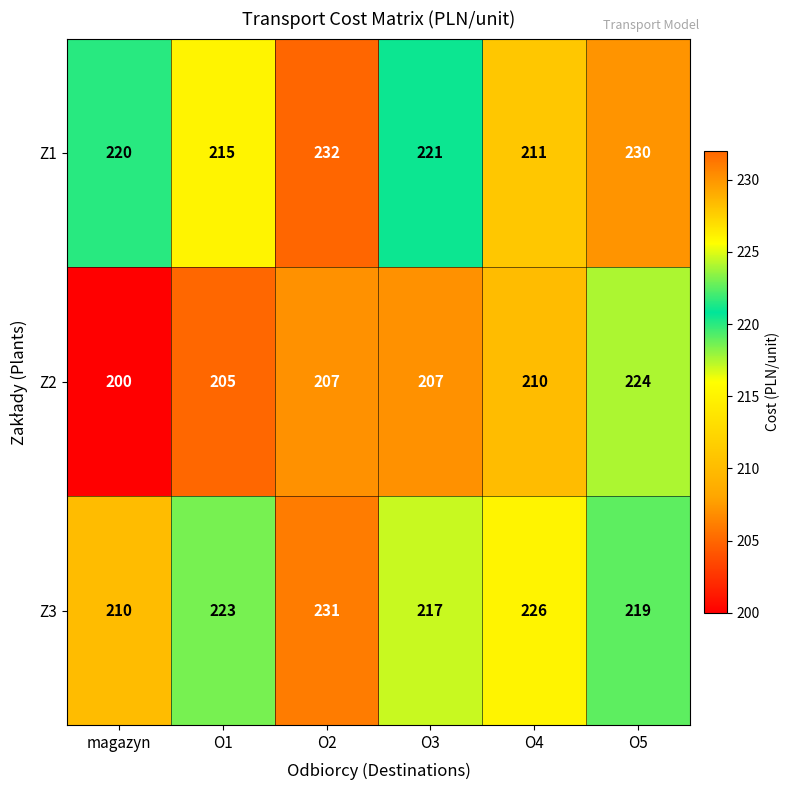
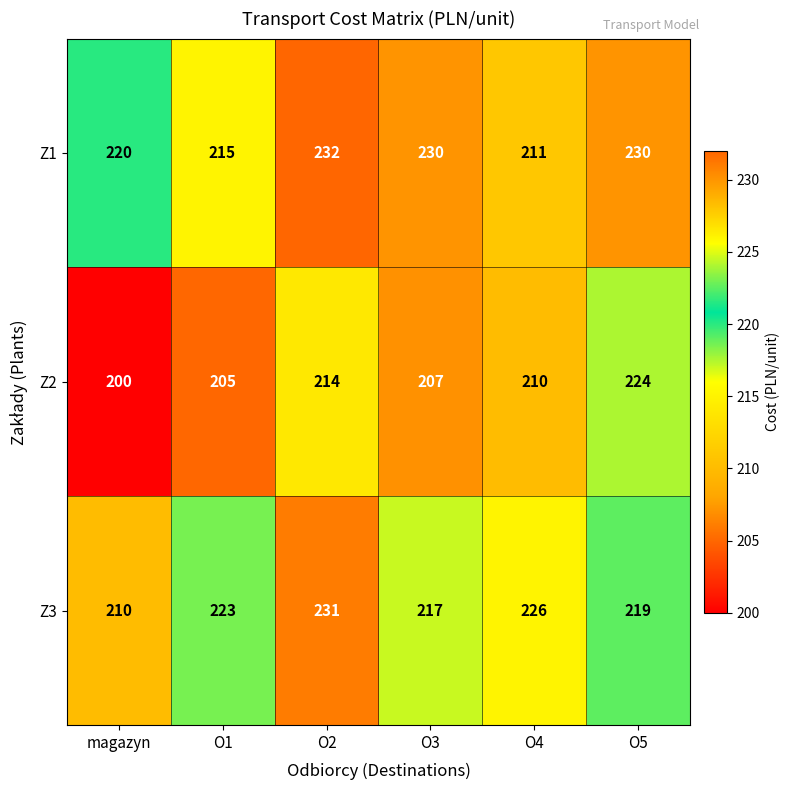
  {
    "Z1": {
      "magazyn": 220,
      "O1": 215,
      "O2": 232,
-     "O3": 221,
+     "O3": 230,
      "O4": 211,
      "O5": 230
    },
    "Z2": {
      "magazyn": 200,
      "O1": 205,
-     "O2": 207,
+     "O2": 214,
      "O3": 207,
      "O4": 210,
      "O5": 224
    },
    "Z3": {
      "magazyn": 210,
      "O1": 223,
      "O2": 231,
      "O3": 217,
      "O4": 226,
      "O5": 219
    }
  }
